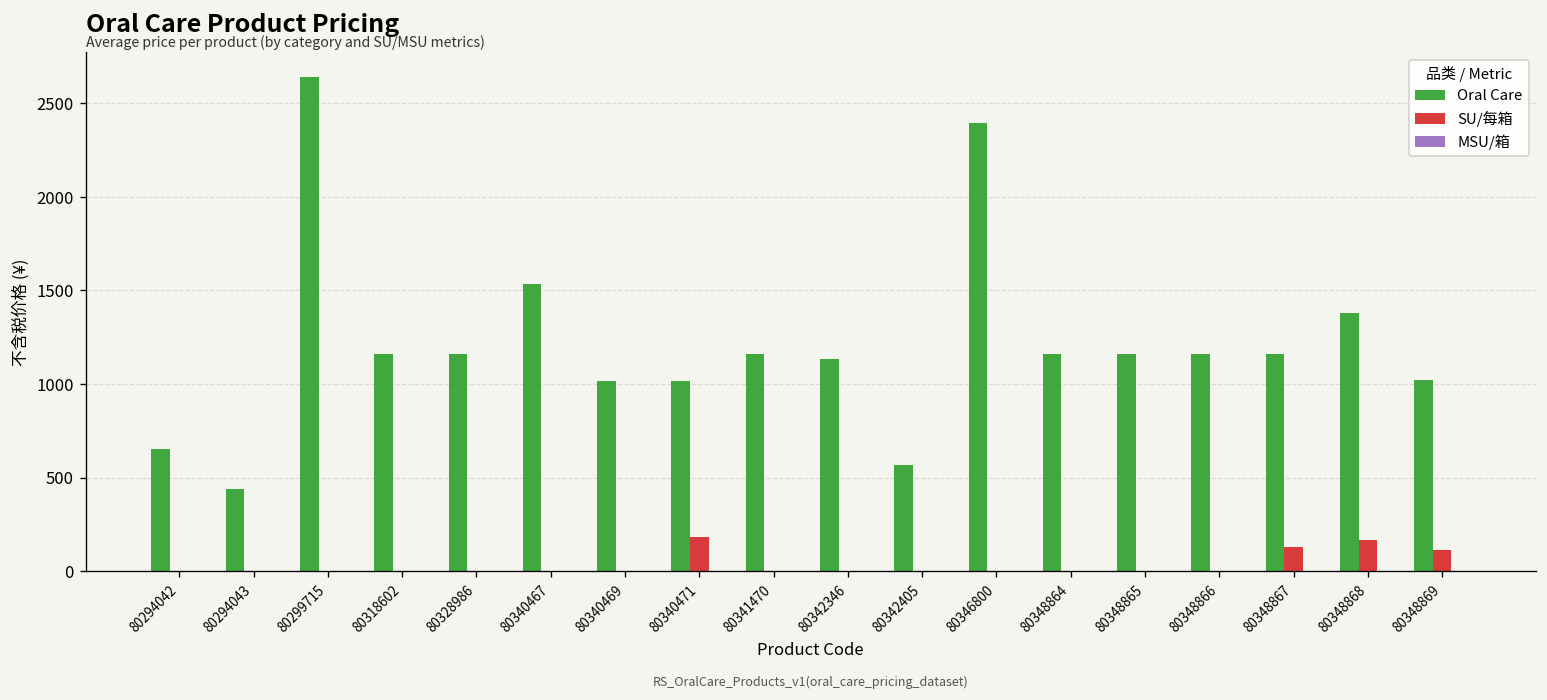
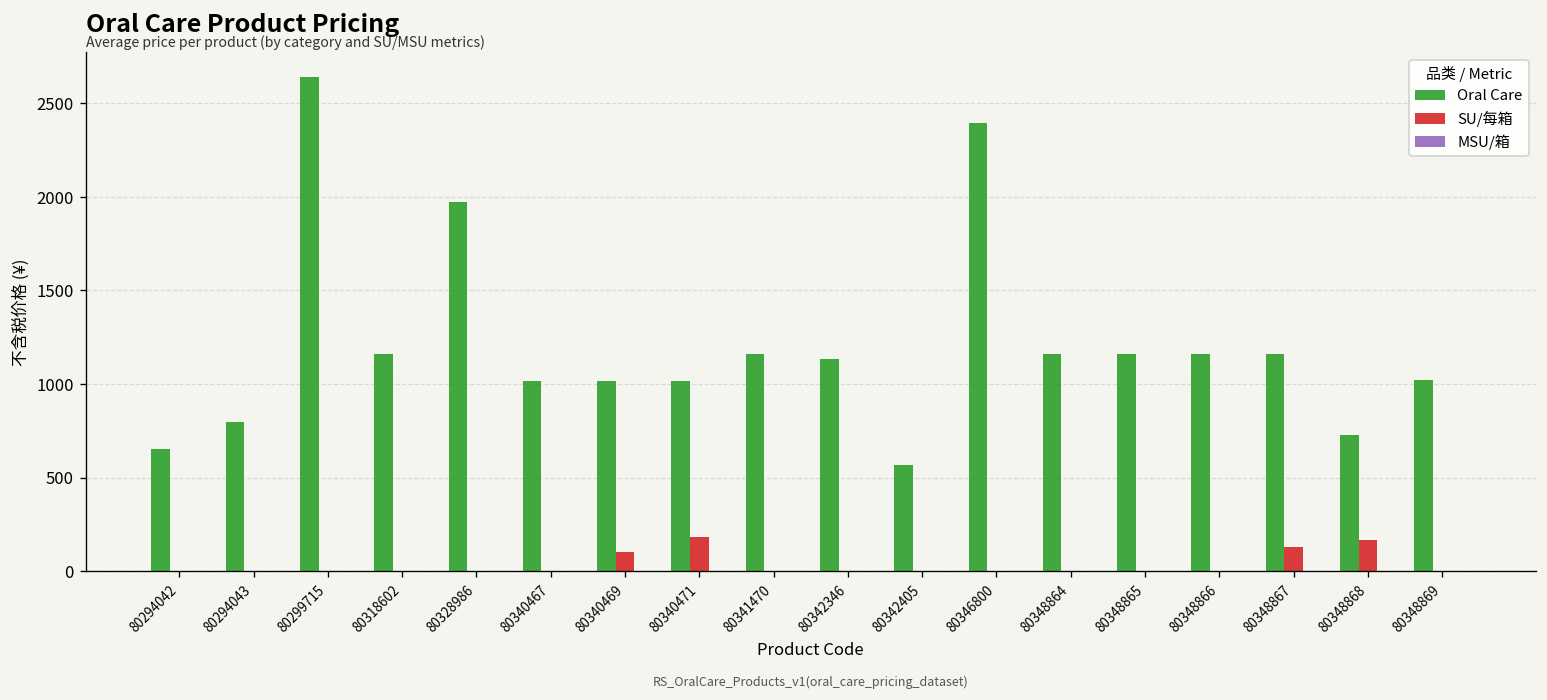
  {
    "Oral Care": {
      "80294042": 650,
-     "80294043": 440,
+     "80294043": 800,
      "80299715": 2640,
      "80318602": 1160,
-     "80328986": 1160,
-     "80340467": 1540,
+     "80328986": 1970,
+     "80340467": 1020,
      "80340469": 1020,
      "80340471": 1020,
      "80341470": 1160,
      "80342346": 1140,
      "80342405": 570,
      "80346800": 2400,
      "80348864": 1160,
      "80348865": 1160,
      "80348866": 1160,
      "80348867": 1160,
-     "80348868": 1380,
+     "80348868": 730,
      "80348869": 1020
    },
    "SU/每箱": {
-     "80340469": 0,
+     "80340469": 100,
      "80340471": 180,
      "80348867": 130,
      "80348868": 170,
-     "80348869": 110
+     "80348869": 0
    }
  }
